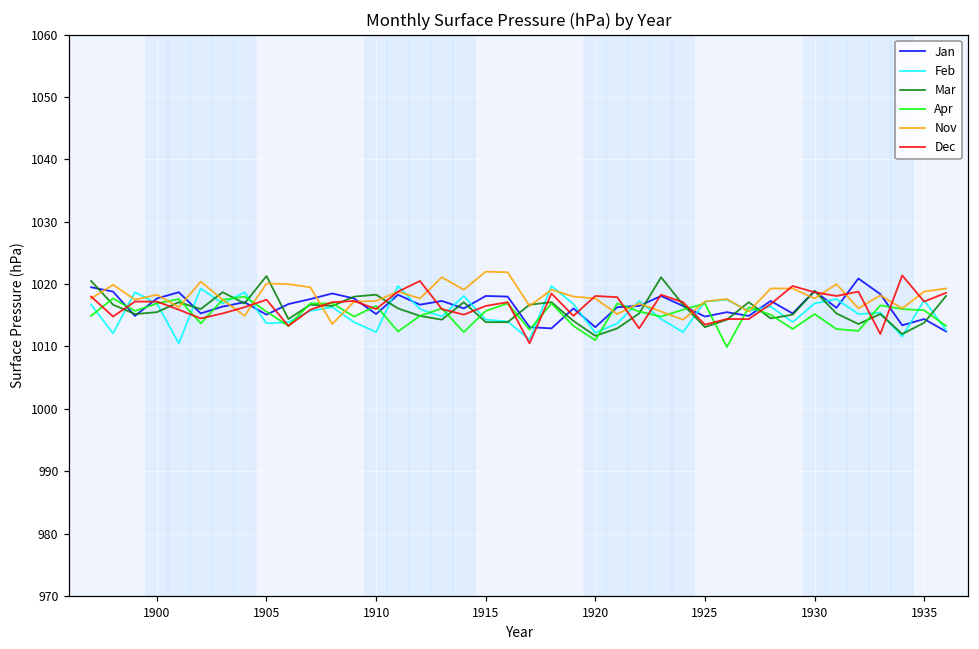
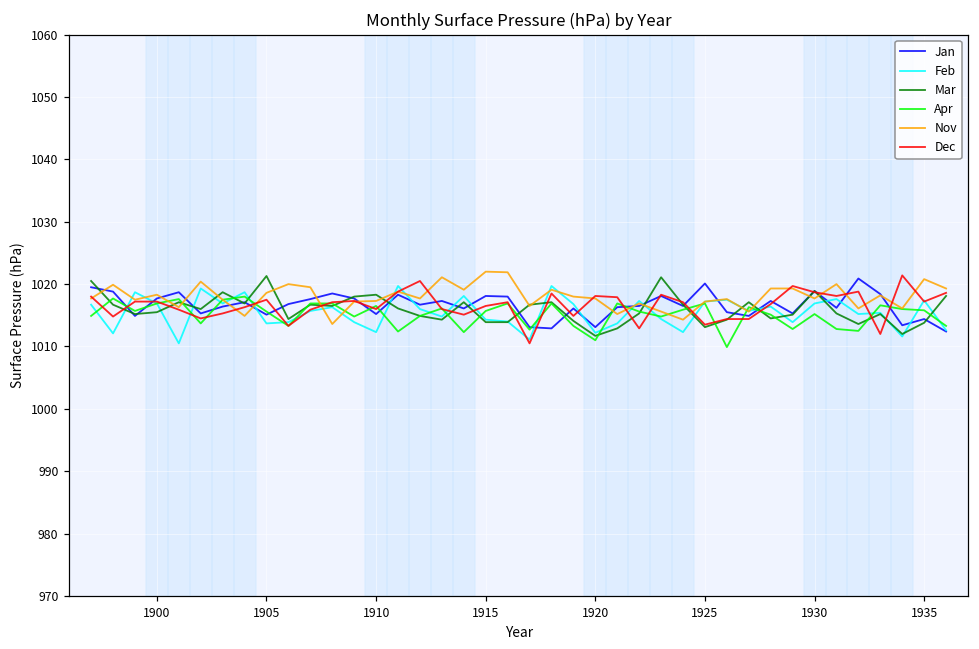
  {
    "Jan": {
      "1900": 1018,
      "1905": 1015,
      "1910": 1015,
      "1915": 1018,
      "1920": 1013,
-     "1925": 1015,
+     "1925": 1020,
      "1935": 1014
    },
    "Feb": {
      "1905": 1014,
      "1910": 1012,
      "1920": 1012,
      "1930": 1017
    },
    "Mar": {
      "1900": 1016,
      "1905": 1021,
      "1910": 1018,
      "1920": 1012,
      "1935": 1014
    },
    "Apr": {
      "1905": 1016,
      "1910": 1017,
      "1915": 1016,
      "1920": 1011,
      "1930": 1015,
      "1935": 1016
    },
    "Nov": {
      "1900": 1018,
-     "1905": 1020,
+     "1905": 1019,
      "1910": 1017,
      "1915": 1022,
      "1930": 1018,
-     "1935": 1019
+     "1935": 1021
    },
    "Dec": {
      "1905": 1018,
      "1910": 1016,
      "1915": 1017
    }
  }
